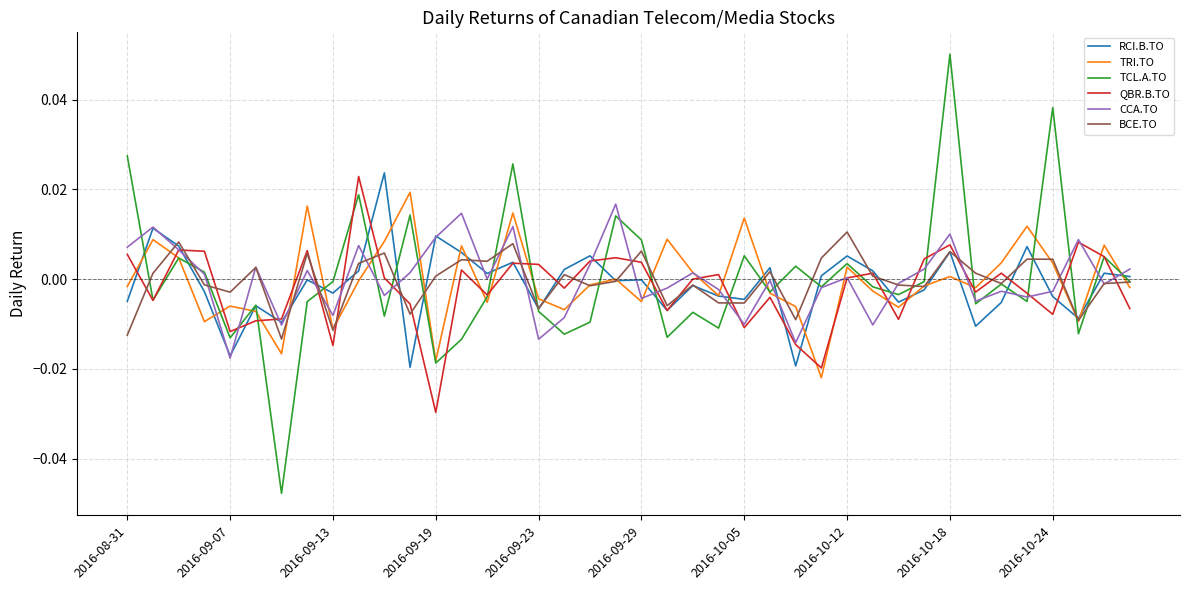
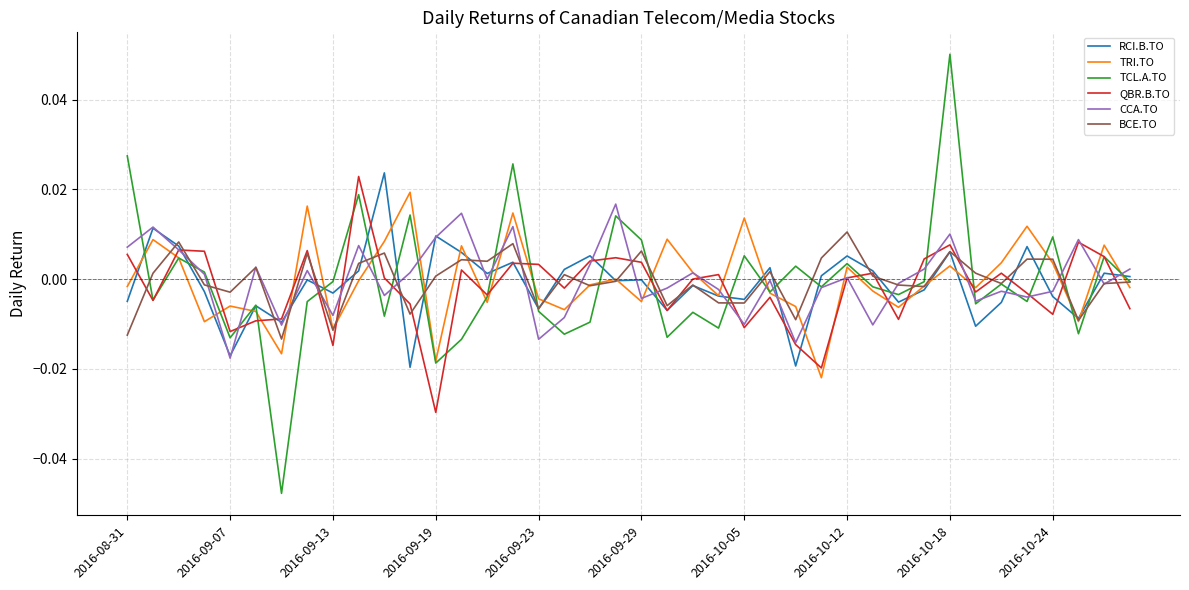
  {
    "RCI.B.TO": {
      "2016-08-31": -0.005,
      "2016-09-13": -0.003,
      "2016-09-29": 0.000,
      "2016-10-05": -0.005,
      "2016-10-12": 0.005,
      "2016-10-24": -0.004
    },
    "TRI.TO": {
      "2016-08-31": -0.002,
      "2016-09-07": -0.006,
      "2016-09-23": -0.004,
      "2016-09-29": -0.005,
      "2016-10-05": 0.014,
      "2016-10-12": 0.003,
-     "2016-10-18": 0.001,
+     "2016-10-18": 0.003,
      "2016-10-24": 0.004
    },
    "TCL.A.TO": {
      "2016-08-31": 0.027,
      "2016-09-07": -0.013,
      "2016-09-13": -0.001,
      "2016-09-29": 0.009,
      "2016-10-05": 0.005,
      "2016-10-12": 0.003,
      "2016-10-18": 0.050,
-     "2016-10-24": 0.038
+     "2016-10-24": 0.009
    },
    "QBR.B.TO": {
      "2016-08-31": 0.006,
      "2016-09-07": -0.012,
      "2016-09-13": -0.015,
      "2016-09-19": -0.030,
      "2016-09-23": 0.003,
      "2016-09-29": 0.004,
      "2016-10-05": -0.011,
      "2016-10-18": 0.008,
      "2016-10-24": -0.008
    },
    "CCA.TO": {
      "2016-08-31": 0.007,
      "2016-09-13": -0.008,
      "2016-09-23": -0.013,
      "2016-09-29": -0.004,
      "2016-10-05": -0.010,
      "2016-10-18": 0.010,
      "2016-10-24": -0.003
    },
    "BCE.TO": {
      "2016-08-31": -0.012,
      "2016-09-07": -0.003,
      "2016-09-19": 0.001,
      "2016-09-29": 0.006,
      "2016-10-05": -0.005,
      "2016-10-12": 0.010,
      "2016-10-24": 0.004
    }
  }
